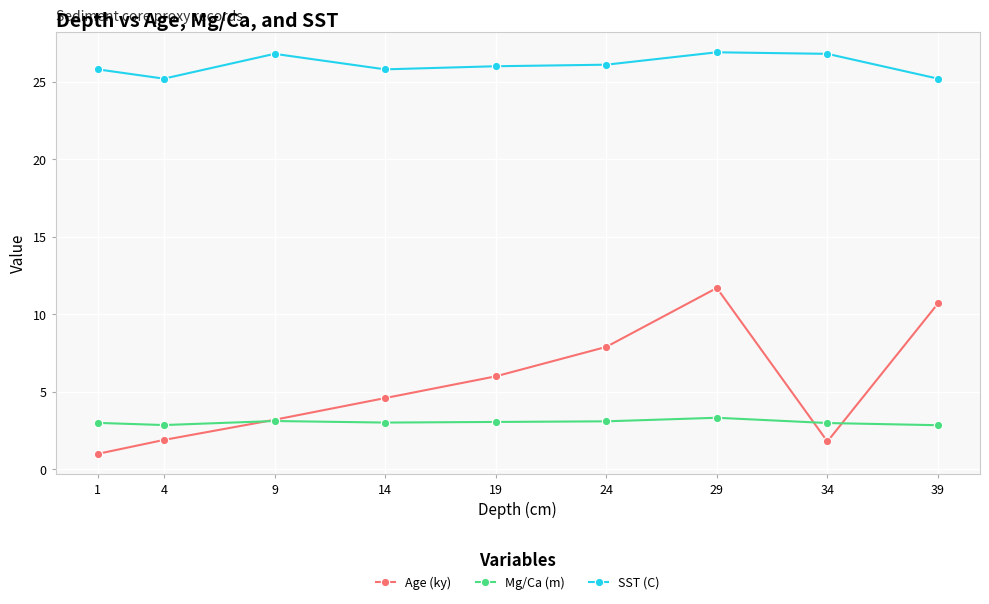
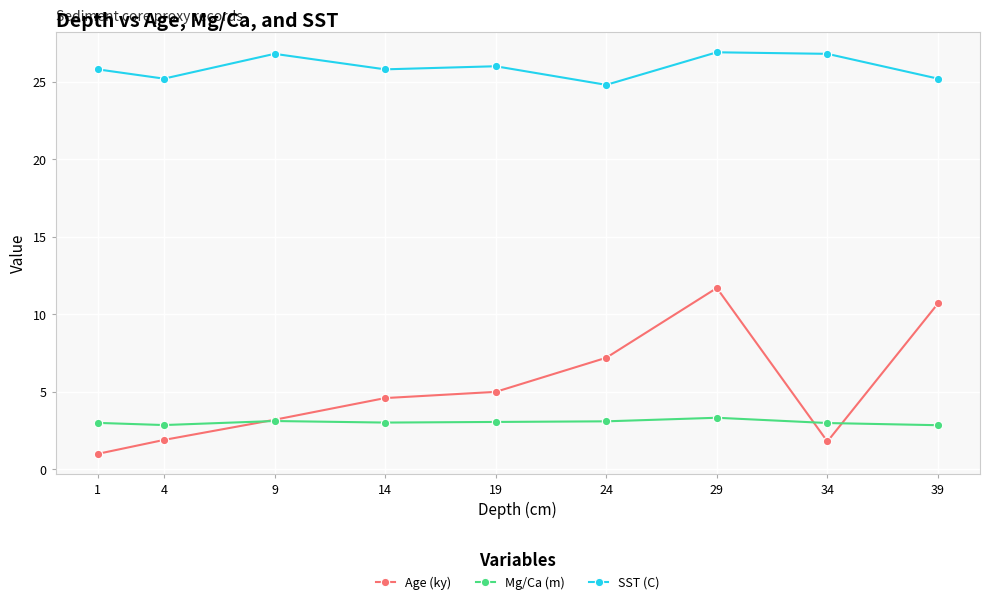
  {
    "Age (ky)": {
      "1": 1.0,
      "4": 1.9,
      "14": 4.6,
-     "19": 6,
-     "24": 7.9,
+     "19": 5,
+     "24": 7.2,
      "29": 11.7,
      "34": 1.8,
      "39": 10.7
    },
    "Mg/Ca (m)": {
      "1": 3.0,
      "4": 2.9,
      "14": 3.0,
      "19": 3.1,
      "24": 3.1,
      "29": 3.3,
      "34": 3.0,
      "39": 2.9
    },
    "SST (C)": {
      "1": 25.8,
      "4": 25.2,
      "9": 26.8,
      "14": 25.8,
      "19": 26.0,
-     "24": 26.1,
+     "24": 24.8,
      "29": 26.9,
      "34": 26.8,
      "39": 25.2
    }
  }
